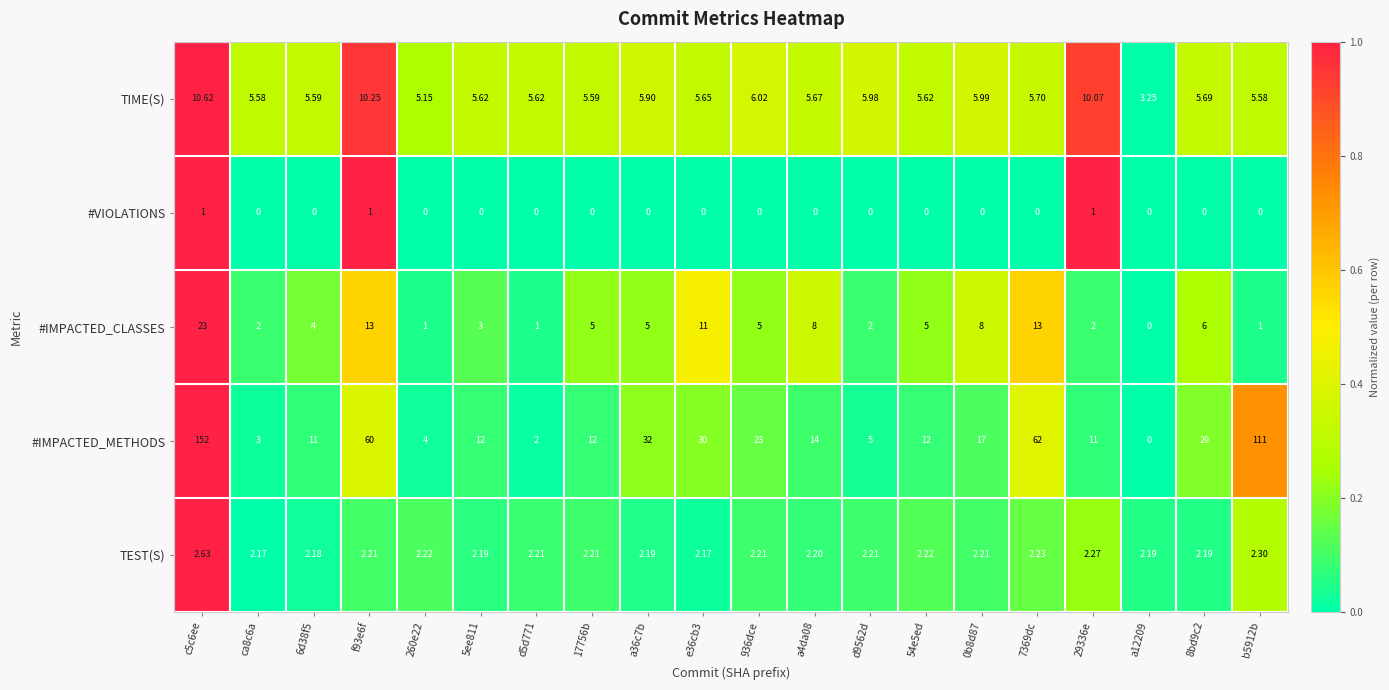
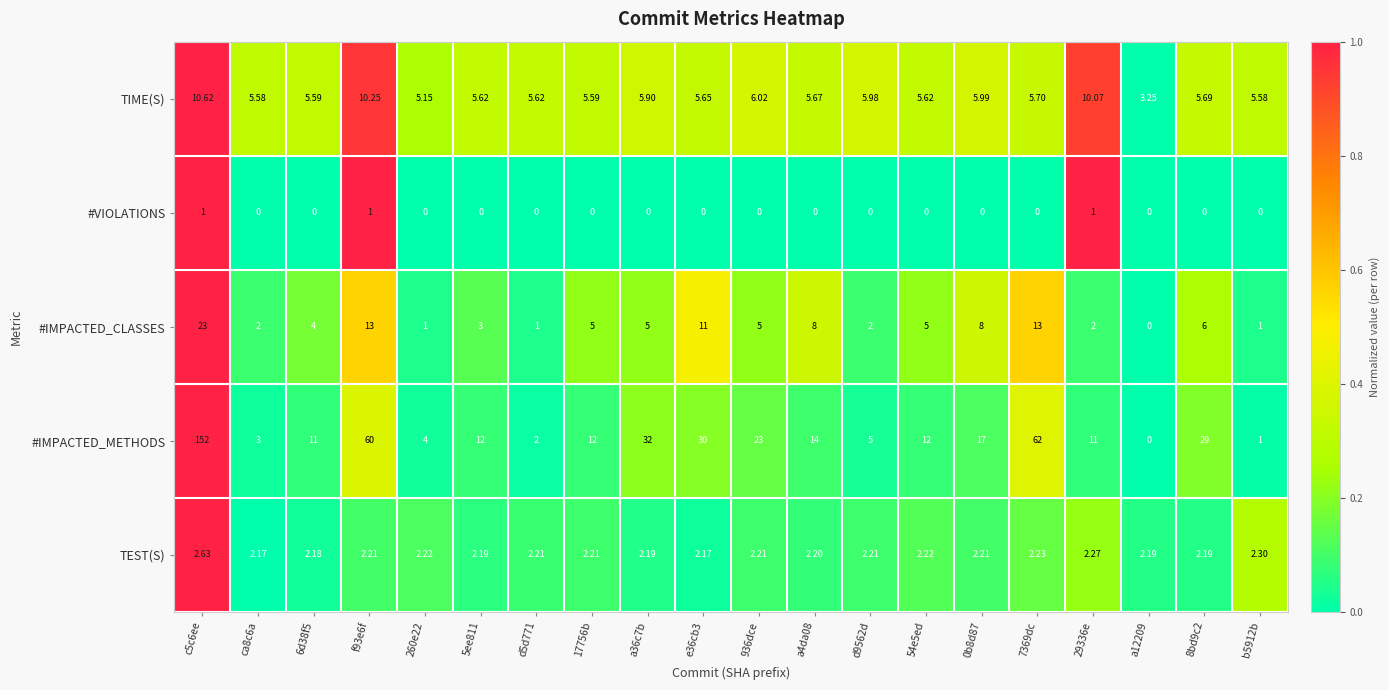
  {
    "TIME(S)": {
      "c5c6ee": 10.62,
      "ca8c6a": 5.58,
      "6d38f5": 5.59,
      "f93e6f": 10.25,
      "260e22": 5.15,
      "5ee811": 5.62,
      "d5d771": 5.62,
      "17756b": 5.59,
      "a36c7b": 5.90,
      "e36cb3": 5.65,
      "936dce": 6.02,
      "a4da08": 5.67,
      "d9562d": 5.98,
      "54e5ed": 5.62,
      "0b8d87": 5.99,
      "7369dc": 5.70,
      "29336e": 10.07,
      "a12209": 3.25,
      "8bd9c2": 5.69,
      "b5912b": 5.58
    },
    "#VIOLATIONS": {
      "c5c6ee": 1,
      "ca8c6a": 0,
      "6d38f5": 0,
      "f93e6f": 1,
      "260e22": 0,
      "5ee811": 0,
      "d5d771": 0,
      "17756b": 0,
      "a36c7b": 0,
      "e36cb3": 0,
      "936dce": 0,
      "a4da08": 0,
      "d9562d": 0,
      "54e5ed": 0,
      "0b8d87": 0,
      "7369dc": 0,
      "29336e": 1,
      "a12209": 0,
      "8bd9c2": 0,
      "b5912b": 0
    },
    "#IMPACTED_CLASSES": {
      "c5c6ee": 23,
      "ca8c6a": 2,
      "6d38f5": 4,
      "f93e6f": 13,
      "260e22": 1,
      "5ee811": 3,
      "d5d771": 1,
      "17756b": 5,
      "a36c7b": 5,
      "e36cb3": 11,
      "936dce": 5,
      "a4da08": 8,
      "d9562d": 2,
      "54e5ed": 5,
      "0b8d87": 8,
      "7369dc": 13,
      "29336e": 2,
      "a12209": 0,
      "8bd9c2": 6,
      "b5912b": 1
    },
    "#IMPACTED_METHODS": {
      "c5c6ee": 152,
      "ca8c6a": 3,
      "6d38f5": 11,
      "f93e6f": 60,
      "260e22": 4,
      "5ee811": 12,
      "d5d771": 2,
      "17756b": 12,
      "a36c7b": 32,
      "e36cb3": 30,
      "936dce": 23,
      "a4da08": 14,
      "d9562d": 5,
      "54e5ed": 12,
      "0b8d87": 17,
      "7369dc": 62,
      "29336e": 11,
      "a12209": 0,
      "8bd9c2": 29,
-     "b5912b": 111
+     "b5912b": 1
    },
    "TEST(S)": {
      "c5c6ee": 2.63,
      "ca8c6a": 2.17,
      "6d38f5": 2.18,
      "f93e6f": 2.21,
      "260e22": 2.22,
      "5ee811": 2.19,
      "d5d771": 2.21,
      "17756b": 2.21,
      "a36c7b": 2.19,
      "e36cb3": 2.17,
      "936dce": 2.21,
      "a4da08": 2.20,
      "d9562d": 2.21,
      "54e5ed": 2.22,
      "0b8d87": 2.21,
      "7369dc": 2.23,
      "29336e": 2.27,
      "a12209": 2.19,
      "8bd9c2": 2.19,
      "b5912b": 2.30
    }
  }
